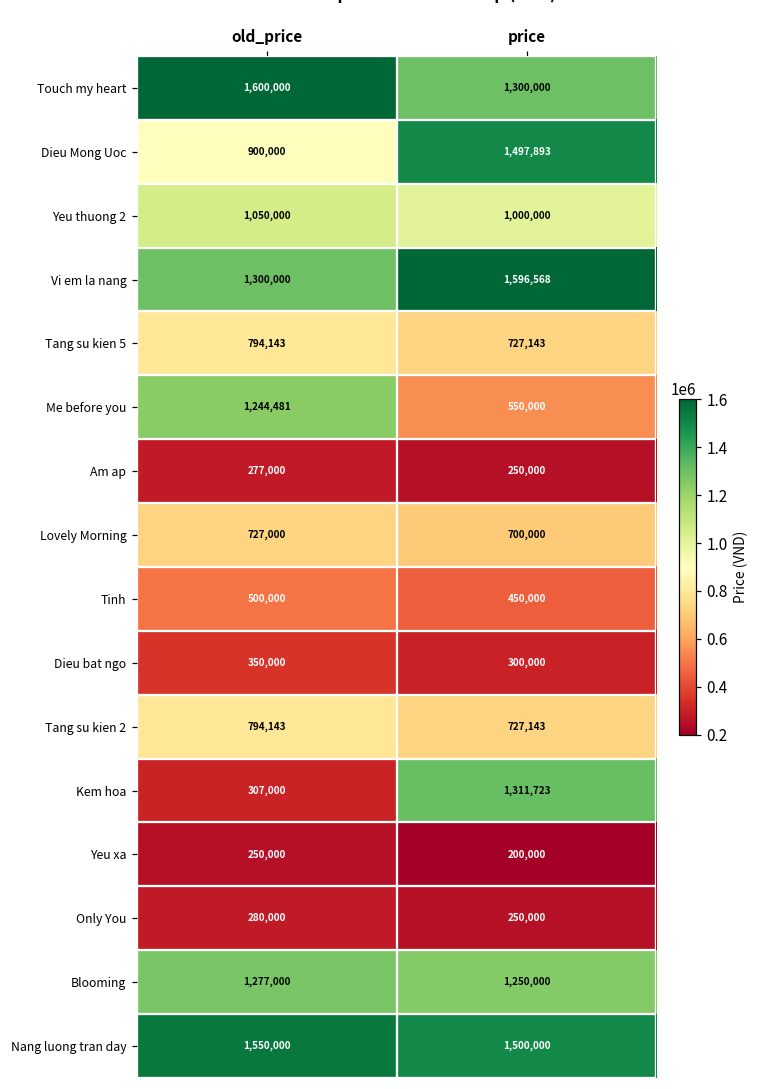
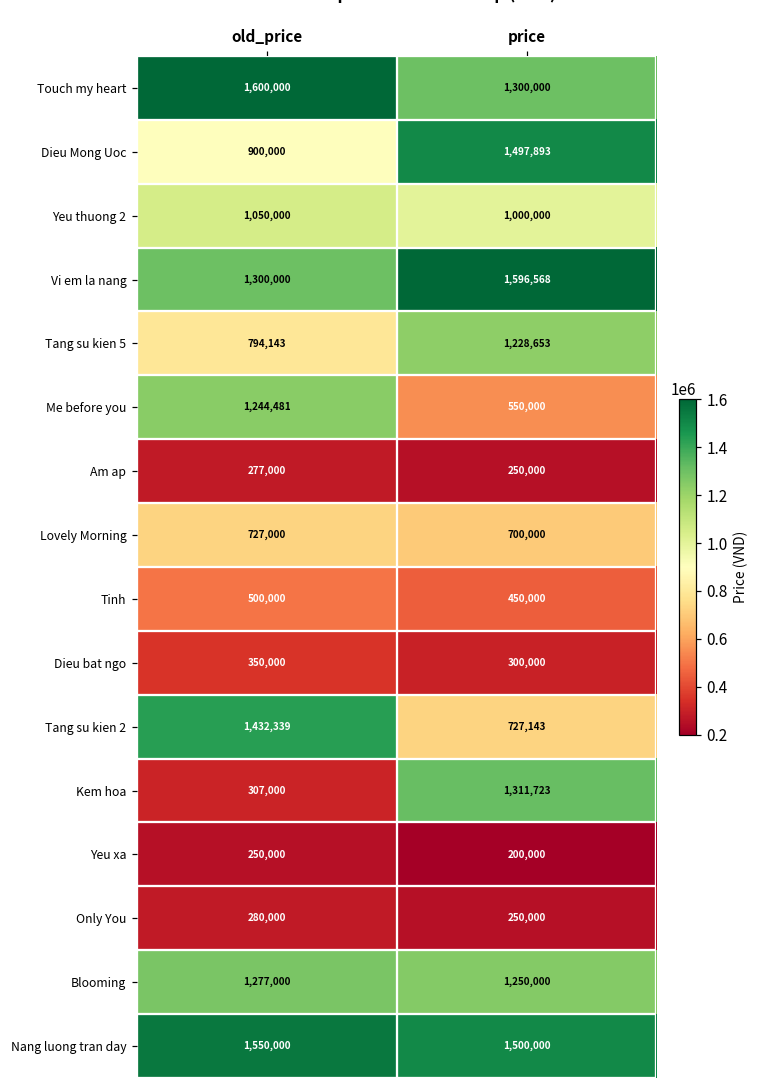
  {
    "Touch my heart": {
      "old_price": "1,600,000",
      "price": "1,300,000"
    },
    "Dieu Mong Uoc": {
      "old_price": "900,000",
      "price": "1,497,893"
    },
    "Yeu thuong 2": {
      "old_price": "1,050,000",
      "price": "1,000,000"
    },
    "Vi em la nang": {
      "old_price": "1,300,000",
      "price": "1,596,568"
    },
    "Tang su kien 5": {
      "old_price": "794,143",
-     "price": "727,143"
+     "price": "1,228,653"
    },
    "Me before you": {
      "old_price": "1,244,481",
      "price": "550,000"
    },
    "Am ap": {
      "old_price": "277,000",
      "price": "250,000"
    },
    "Lovely Morning": {
      "old_price": "727,000",
      "price": "700,000"
    },
    "Tinh": {
      "old_price": "500,000",
      "price": "450,000"
    },
    "Dieu bat ngo": {
      "old_price": "350,000",
      "price": "300,000"
    },
    "Tang su kien 2": {
-     "old_price": "794,143",
+     "old_price": "1,432,339",
      "price": "727,143"
    },
    "Kem hoa": {
      "old_price": "307,000",
      "price": "1,311,723"
    },
    "Yeu xa": {
      "old_price": "250,000",
      "price": "200,000"
    },
    "Only You": {
      "old_price": "280,000",
      "price": "250,000"
    },
    "Blooming": {
      "old_price": "1,277,000",
      "price": "1,250,000"
    },
    "Nang luong tran day": {
      "old_price": "1,550,000",
      "price": "1,500,000"
    }
  }
